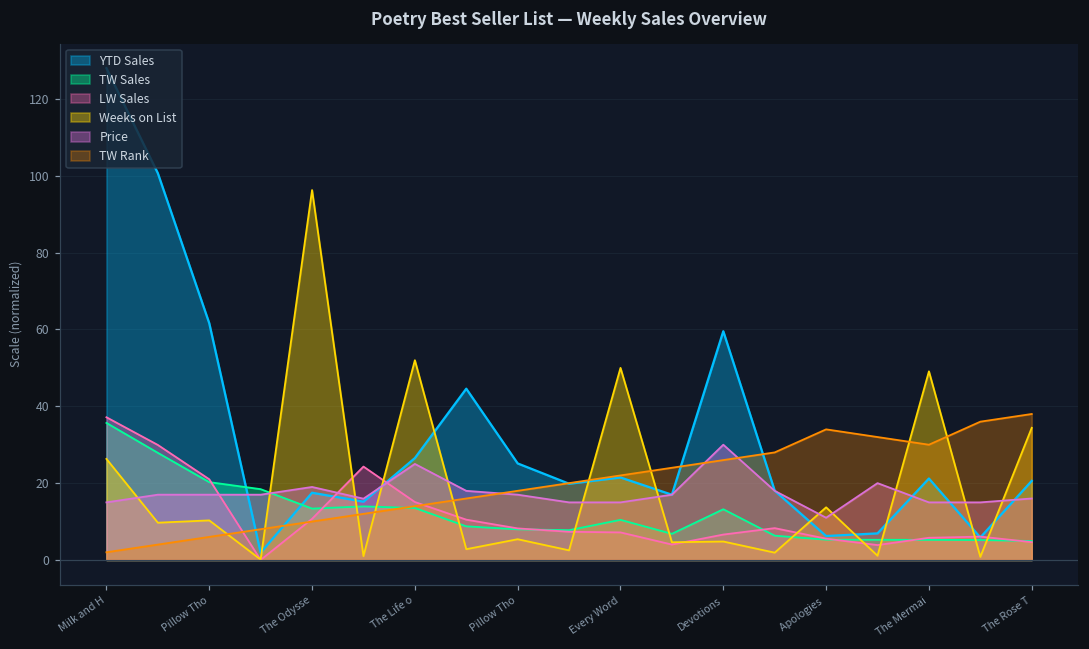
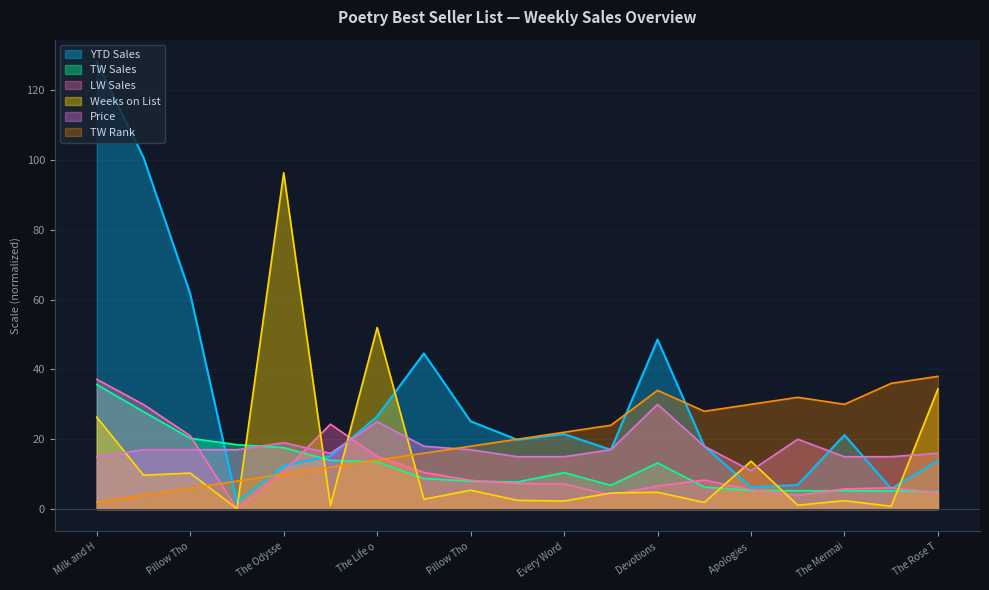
  {
    "YTD Sales": {
-     "The Odysse": 17,
+     "The Odysse": 12,
      "The Life o": 27,
-     "Devotions": 60,
+     "Devotions": 49,
      "The Mermai": 21,
-     "The Rose T": 21
+     "The Rose T": 14
    },
    "TW Sales": {
      "Milk and H": 36,
-     "The Odysse": 13,
+     "The Odysse": 18,
      "Every Word": 10,
      "Devotions": 13
    },
    "Weeks on List": {
      "Milk and H": 26,
      "The Odysse": 96,
      "The Life o": 52,
-     "Every Word": 50,
+     "Every Word": 2,
      "Devotions": 5,
      "Apologies": 14,
-     "The Mermai": 49,
+     "The Mermai": 2,
      "The Rose T": 34
    },
    "TW Rank": {
      "Milk and H": 2,
-     "Devotions": 26,
-     "Apologies": 34,
+     "Devotions": 34,
+     "Apologies": 30,
      "The Mermai": 30,
      "The Rose T": 38
    }
  }
